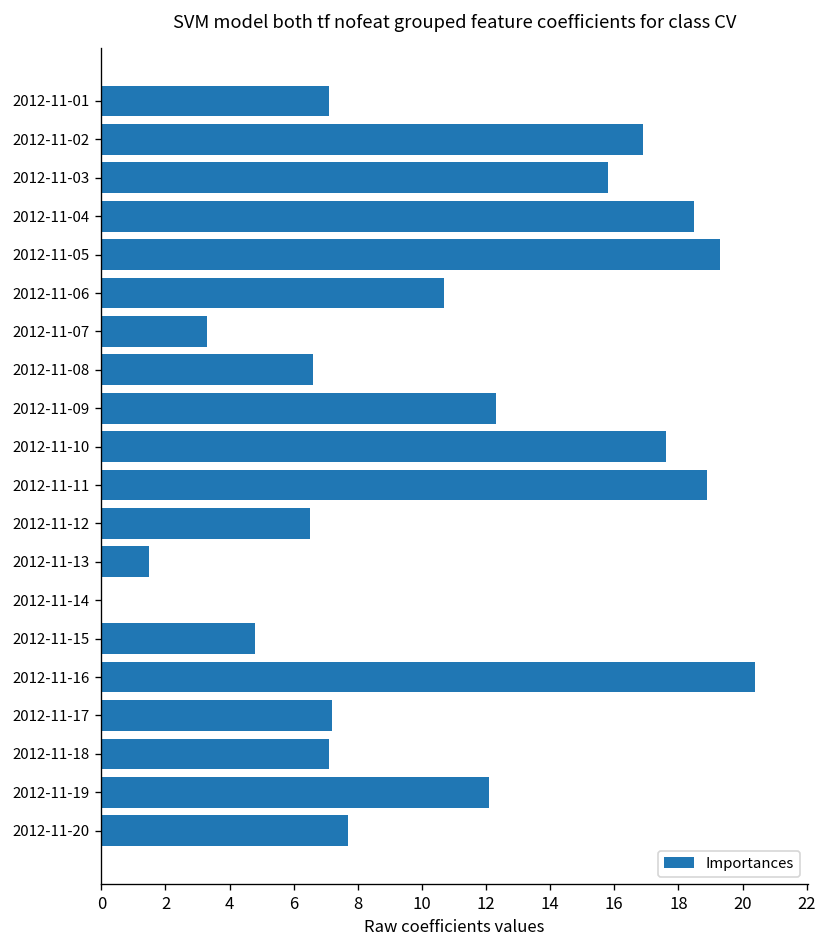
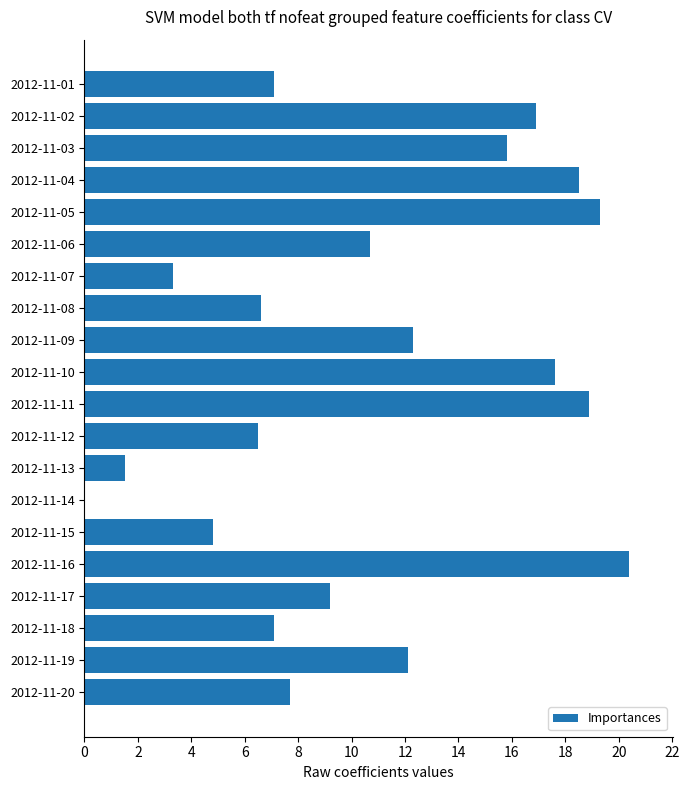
  {
    "2012-11-01": 7.1,
    "2012-11-02": 16.9,
    "2012-11-03": 15.8,
    "2012-11-04": 18.5,
    "2012-11-05": 19.3,
    "2012-11-06": 10.7,
    "2012-11-07": 3.3,
    "2012-11-08": 6.6,
    "2012-11-09": 12.3,
    "2012-11-10": 17.6,
    "2012-11-11": 18.9,
    "2012-11-12": 6.5,
    "2012-11-13": 1.5,
    "2012-11-14": 0.0,
    "2012-11-15": 4.8,
    "2012-11-16": 20.4,
-   "2012-11-17": 7.2,
+   "2012-11-17": 9.2,
    "2012-11-18": 7.1,
    "2012-11-19": 12.1,
    "2012-11-20": 7.7
  }
